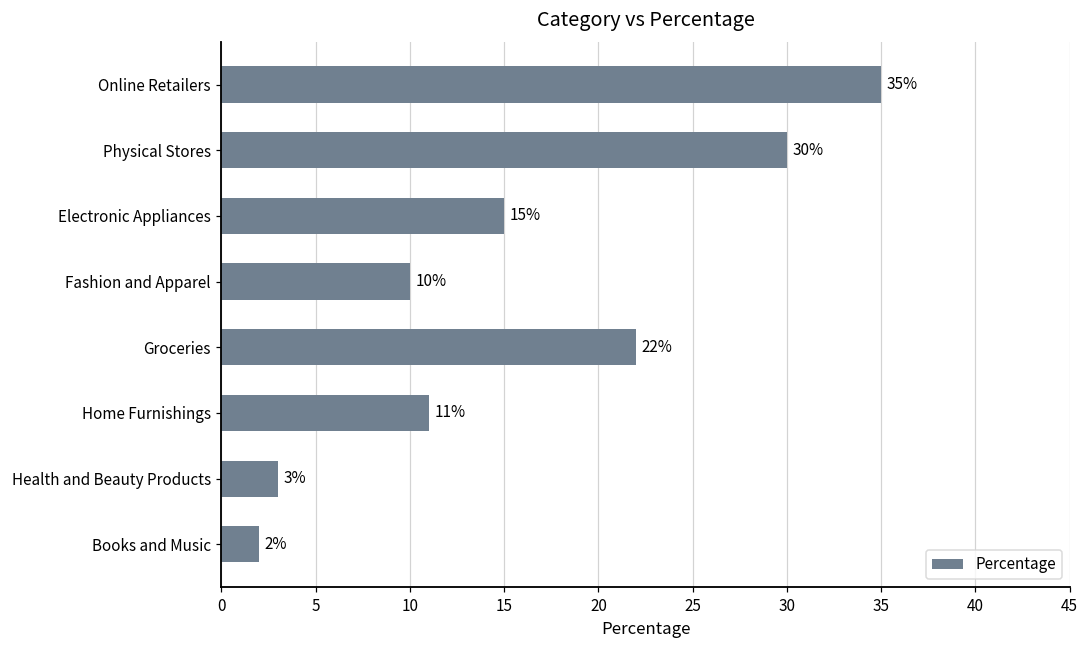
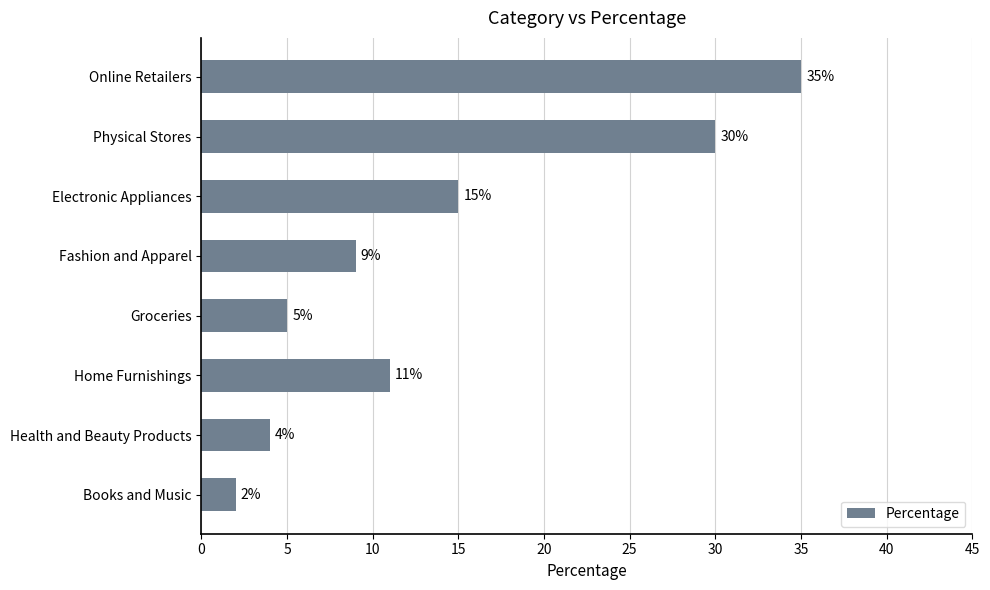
  {
    "Online Retailers": "35%",
    "Physical Stores": "30%",
    "Electronic Appliances": "15%",
-   "Fashion and Apparel": "10%",
-   "Groceries": "22%",
+   "Fashion and Apparel": "9%",
+   "Groceries": "5%",
    "Home Furnishings": "11%",
-   "Health and Beauty Products": "3%",
+   "Health and Beauty Products": "4%",
    "Books and Music": "2%"
  }
